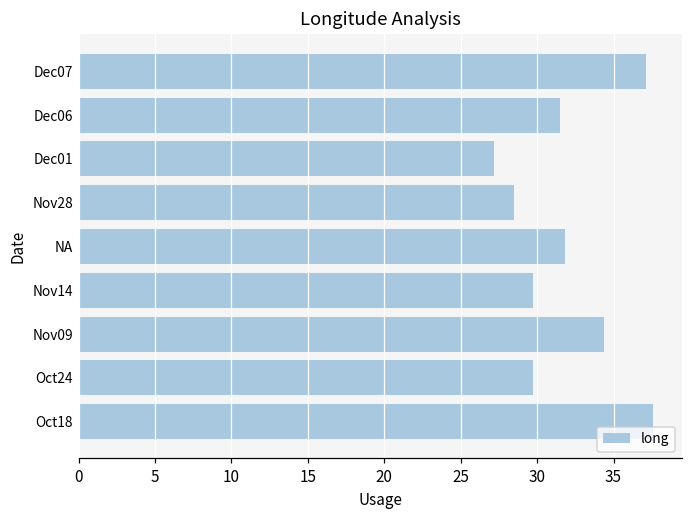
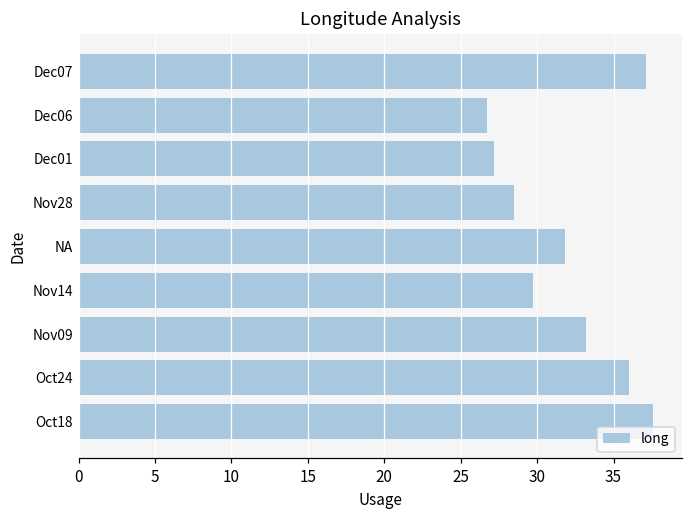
  {
    "Dec07": 37.1,
-   "Dec06": 31.5,
+   "Dec06": 26.7,
    "Dec01": 27.2,
    "Nov28": 28.5,
    "NA": 31.8,
    "Nov14": 29.7,
-   "Nov09": 34.4,
-   "Oct24": 29.7,
+   "Nov09": 33.2,
+   "Oct24": 36.0,
    "Oct18": 37.6
  }
